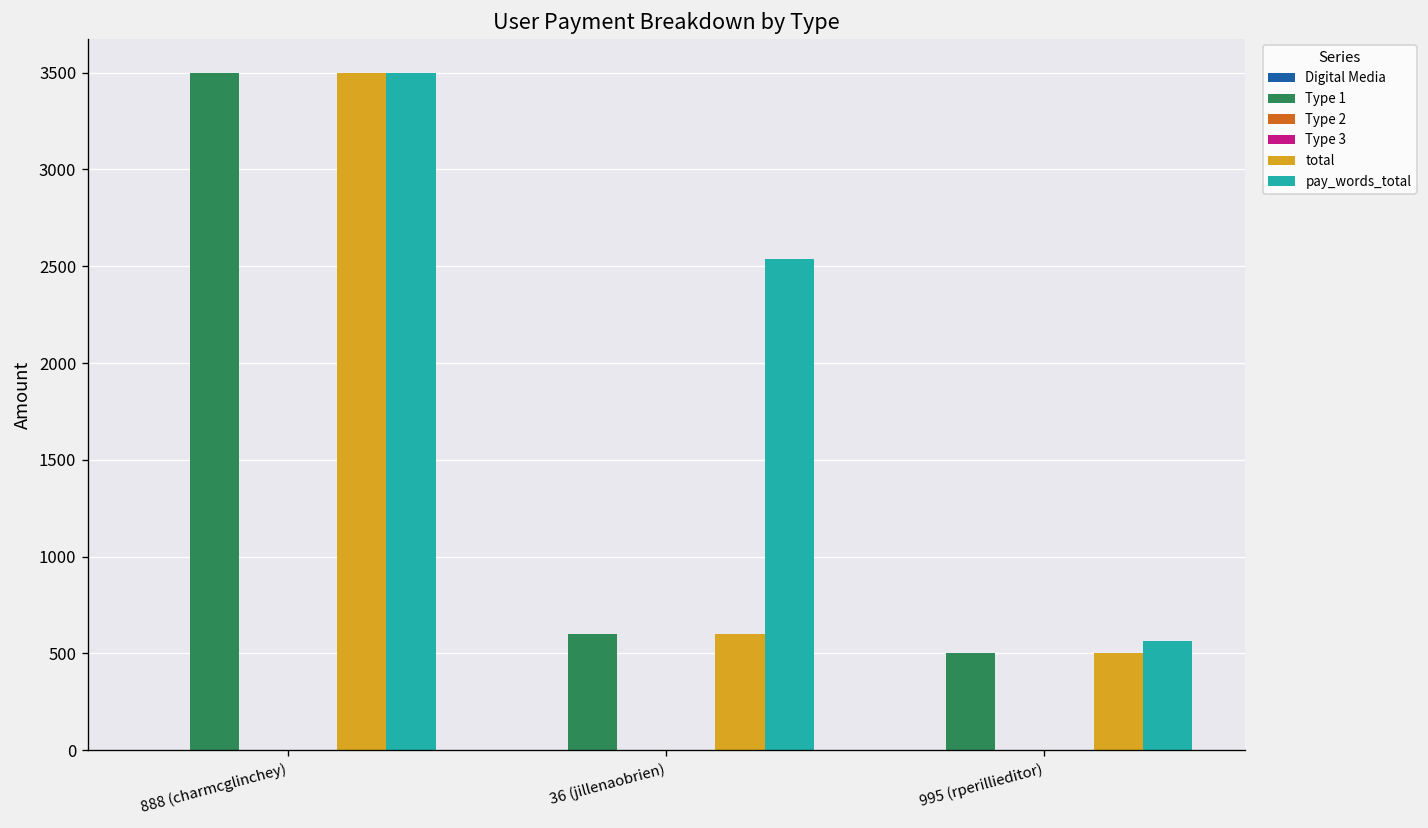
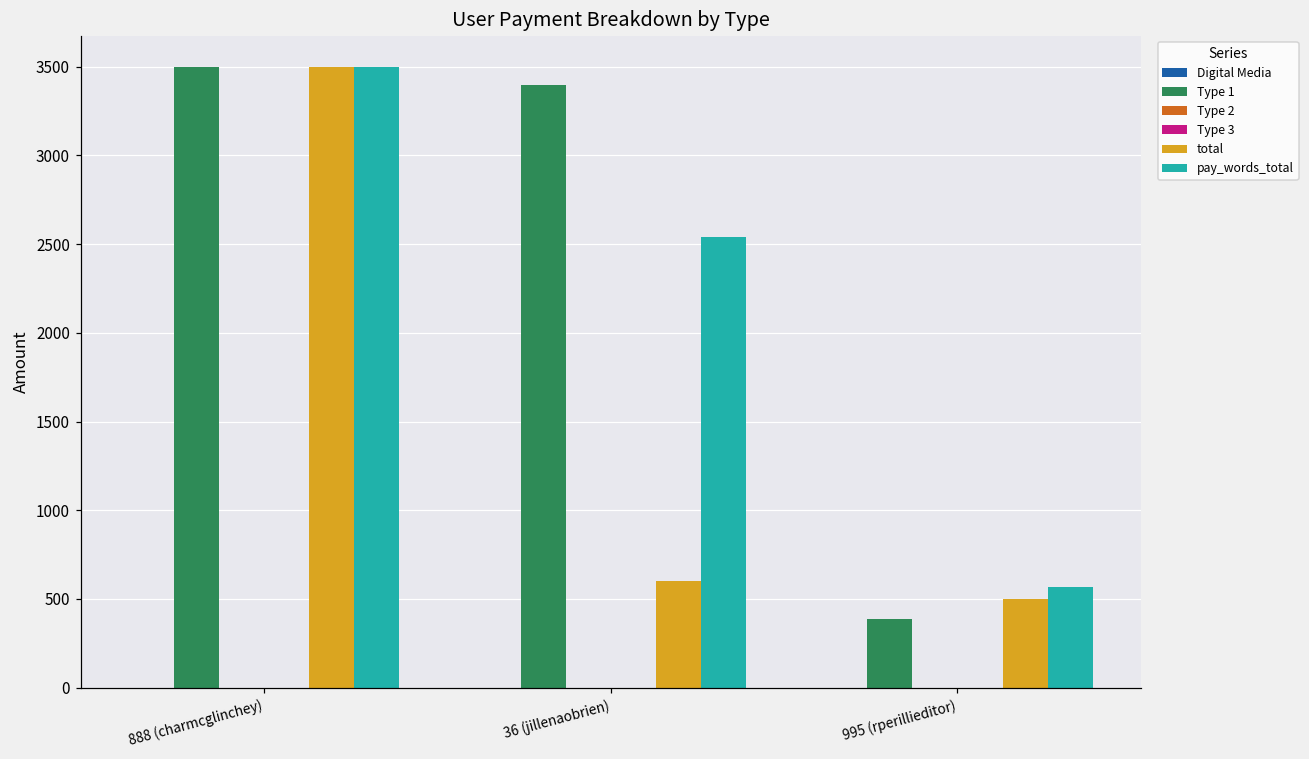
  {
    "Digital Media": {
      "888 (charmcglinchey)": 0,
      "36 (jillenaobrien)": 0,
      "995 (rperillieditor)": 0
    },
    "Type 1": {
      "888 (charmcglinchey)": 3500,
-     "36 (jillenaobrien)": 600,
-     "995 (rperillieditor)": 500
+     "36 (jillenaobrien)": 3400,
+     "995 (rperillieditor)": 390
    },
    "Type 2": {
      "888 (charmcglinchey)": 0,
      "36 (jillenaobrien)": 0,
      "995 (rperillieditor)": 0
    },
    "Type 3": {
      "888 (charmcglinchey)": 0,
      "36 (jillenaobrien)": 0,
      "995 (rperillieditor)": 0
    },
    "total": {
      "888 (charmcglinchey)": 3500,
      "36 (jillenaobrien)": 600,
      "995 (rperillieditor)": 500
    },
    "pay_words_total": {
      "888 (charmcglinchey)": 3500,
      "36 (jillenaobrien)": 2540,
      "995 (rperillieditor)": 570
    }
  }
